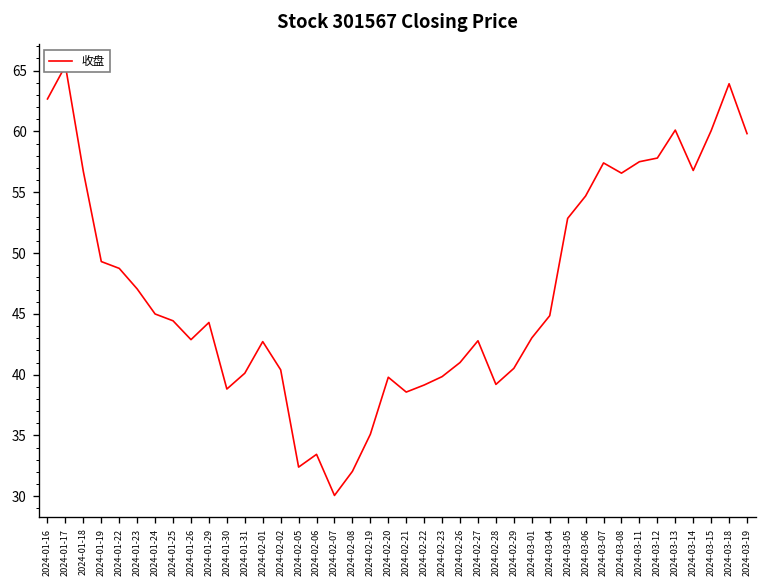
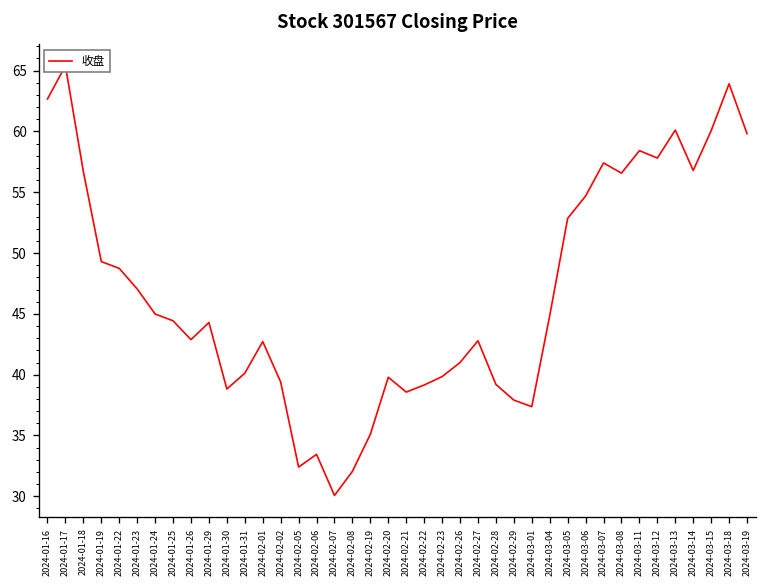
  {
    "2024-01-16": 62.7,
    "2024-01-18": 56.7,
    "2024-01-19": 49.3,
    "2024-01-22": 48.7,
    "2024-01-23": 47.1,
    "2024-01-24": 45.0,
    "2024-01-25": 44.4,
    "2024-01-26": 42.9,
    "2024-01-29": 44.3,
    "2024-01-30": 38.8,
    "2024-01-31": 40.1,
    "2024-02-01": 42.7,
-   "2024-02-02": 40.4,
+   "2024-02-02": 39.4,
    "2024-02-05": 32.4,
    "2024-02-06": 33.5,
    "2024-02-07": 30.1,
    "2024-02-08": 32.1,
    "2024-02-19": 35.1,
    "2024-02-20": 39.8,
    "2024-02-21": 38.6,
    "2024-02-22": 39.2,
    "2024-02-23": 39.8,
    "2024-02-26": 41.0,
    "2024-02-27": 42.8,
    "2024-02-28": 39.2,
-   "2024-02-29": 40.5,
-   "2024-03-01": 43.0,
+   "2024-02-29": 37.9,
+   "2024-03-01": 37.4,
    "2024-03-04": 44.9,
    "2024-03-05": 52.9,
    "2024-03-06": 54.7,
    "2024-03-07": 57.4,
    "2024-03-08": 56.6,
-   "2024-03-11": 57.5,
+   "2024-03-11": 58.4,
    "2024-03-12": 57.8,
    "2024-03-13": 60.1,
    "2024-03-14": 56.8,
    "2024-03-15": 60.1,
    "2024-03-18": 63.9,
    "2024-03-19": 59.8
  }
